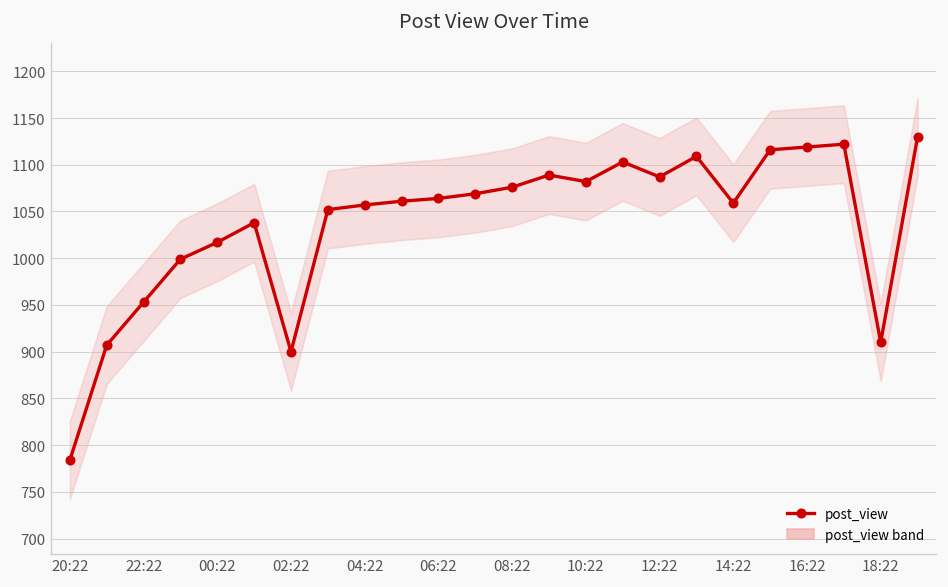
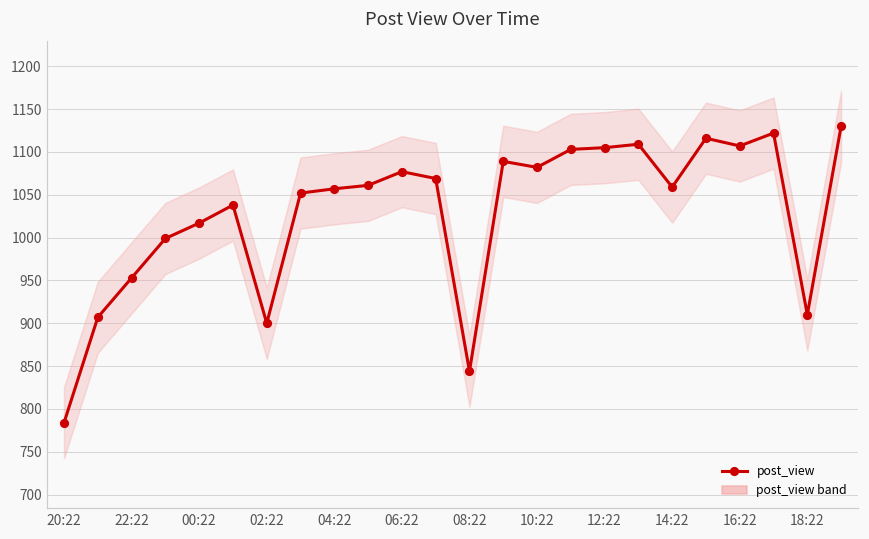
  {
    "post_view": {
      "20:22": 780,
      "22:22": 950,
      "00:22": 1020,
      "02:22": 900,
      "04:22": 1060,
-     "06:22": 1060,
-     "08:22": 1080,
+     "06:22": 1080,
+     "08:22": 840,
      "10:22": 1080,
-     "12:22": 1090,
+     "12:22": 1110,
      "14:22": 1060,
-     "16:22": 1120,
+     "16:22": 1110,
      "18:22": 910
    }
  }
